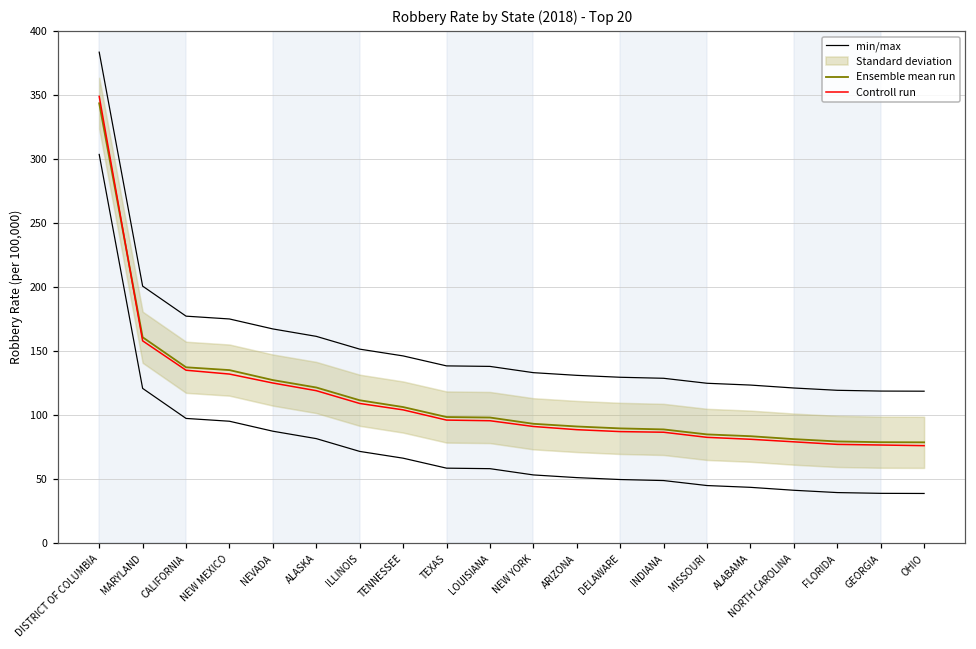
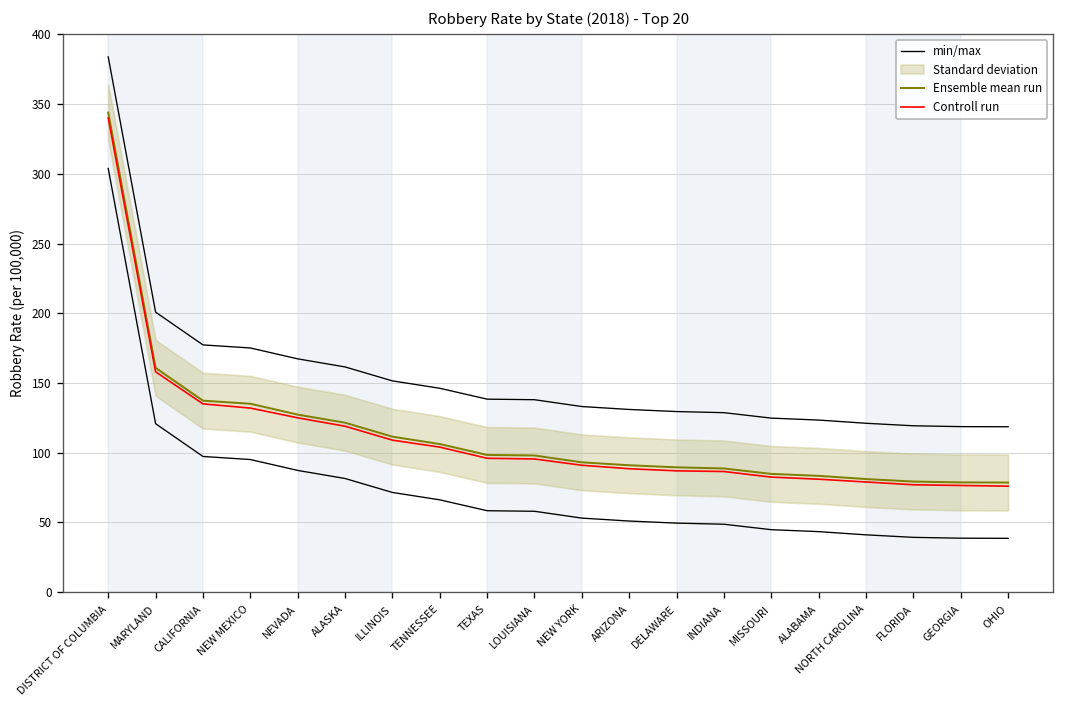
  {
    "Ensemble mean run": {
      "DISTRICT OF COLUMBIA": 344,
      "MARYLAND": 161,
      "CALIFORNIA": 137,
      "NEW MEXICO": 135,
      "NEVADA": 127,
      "ALASKA": 122,
      "ILLINOIS": 112,
      "TENNESSEE": 106,
      "TEXAS": 98,
      "LOUISIANA": 98,
      "ARIZONA": 91,
      "DELAWARE": 90,
      "MISSOURI": 85,
      "ALABAMA": 83,
      "FLORIDA": 79,
      "GEORGIA": 79,
      "OHIO": 79
    },
    "Controll run": {
-     "DISTRICT OF COLUMBIA": 349,
+     "DISTRICT OF COLUMBIA": 340,
      "MARYLAND": 158,
      "CALIFORNIA": 135,
      "NEW MEXICO": 132,
      "NEVADA": 125,
      "ALASKA": 119,
      "ILLINOIS": 109,
      "TENNESSEE": 104,
      "TEXAS": 96,
      "LOUISIANA": 96,
      "ARIZONA": 89,
      "DELAWARE": 87,
      "MISSOURI": 83,
      "ALABAMA": 81,
      "FLORIDA": 77,
      "GEORGIA": 77,
      "OHIO": 76
    }
  }
